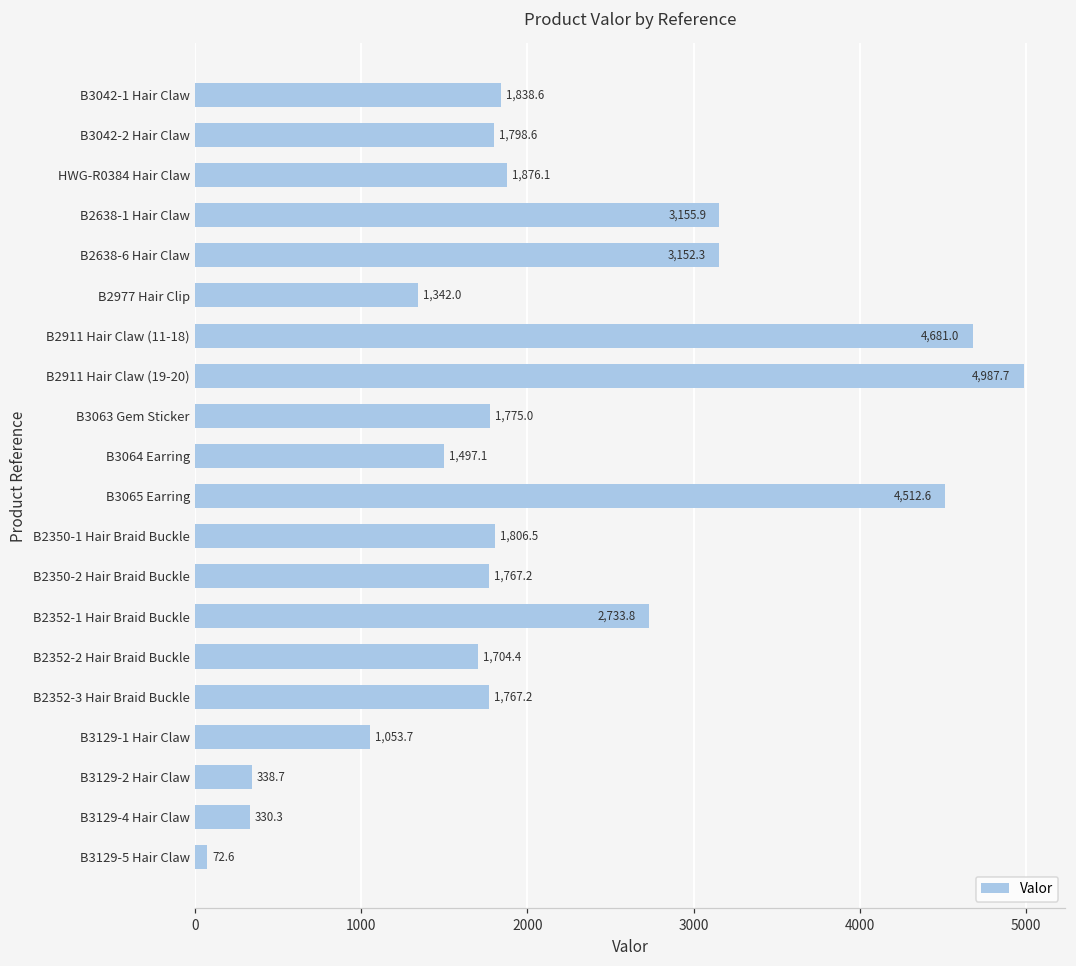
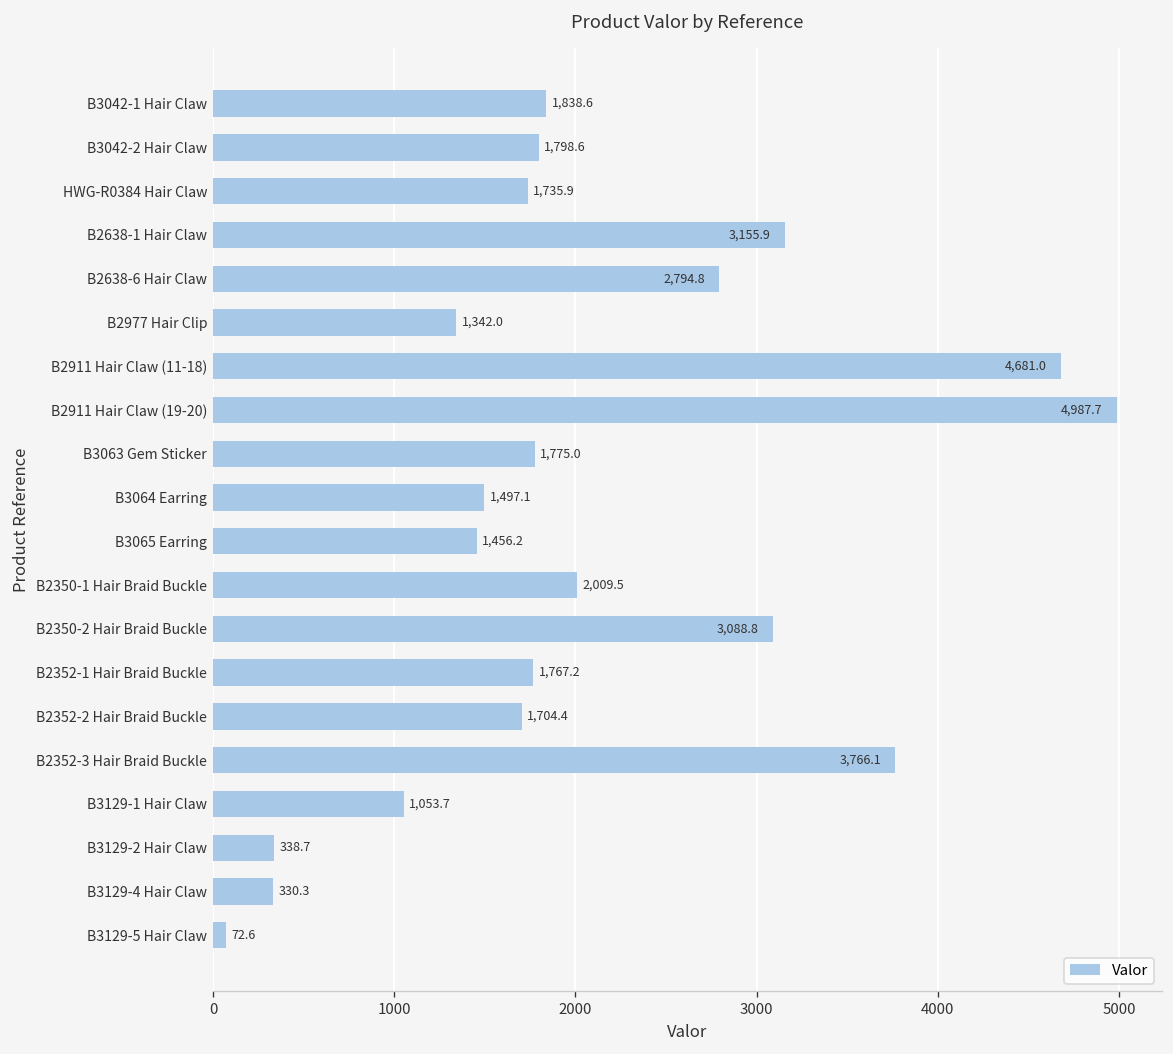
  {
    "B3042-1 Hair Claw": "1,838.6",
    "B3042-2 Hair Claw": "1,798.6",
-   "HWG-R0384 Hair Claw": "1,876.1",
+   "HWG-R0384 Hair Claw": "1,735.9",
    "B2638-1 Hair Claw": "3,155.9",
-   "B2638-6 Hair Claw": "3,152.3",
+   "B2638-6 Hair Claw": "2,794.8",
    "B2977 Hair Clip": "1,342.0",
    "B2911 Hair Claw (11-18)": "4,681.0",
    "B2911 Hair Claw (19-20)": "4,987.7",
    "B3063 Gem Sticker": "1,775.0",
    "B3064 Earring": "1,497.1",
-   "B3065 Earring": "4,512.6",
-   "B2350-1 Hair Braid Buckle": "1,806.5",
-   "B2350-2 Hair Braid Buckle": "1,767.2",
-   "B2352-1 Hair Braid Buckle": "2,733.8",
+   "B3065 Earring": "1,456.2",
+   "B2350-1 Hair Braid Buckle": "2,009.5",
+   "B2350-2 Hair Braid Buckle": "3,088.8",
+   "B2352-1 Hair Braid Buckle": "1,767.2",
    "B2352-2 Hair Braid Buckle": "1,704.4",
-   "B2352-3 Hair Braid Buckle": "1,767.2",
+   "B2352-3 Hair Braid Buckle": "3,766.1",
    "B3129-1 Hair Claw": "1,053.7",
    "B3129-2 Hair Claw": "338.7",
    "B3129-4 Hair Claw": "330.3",
    "B3129-5 Hair Claw": "72.6"
  }
